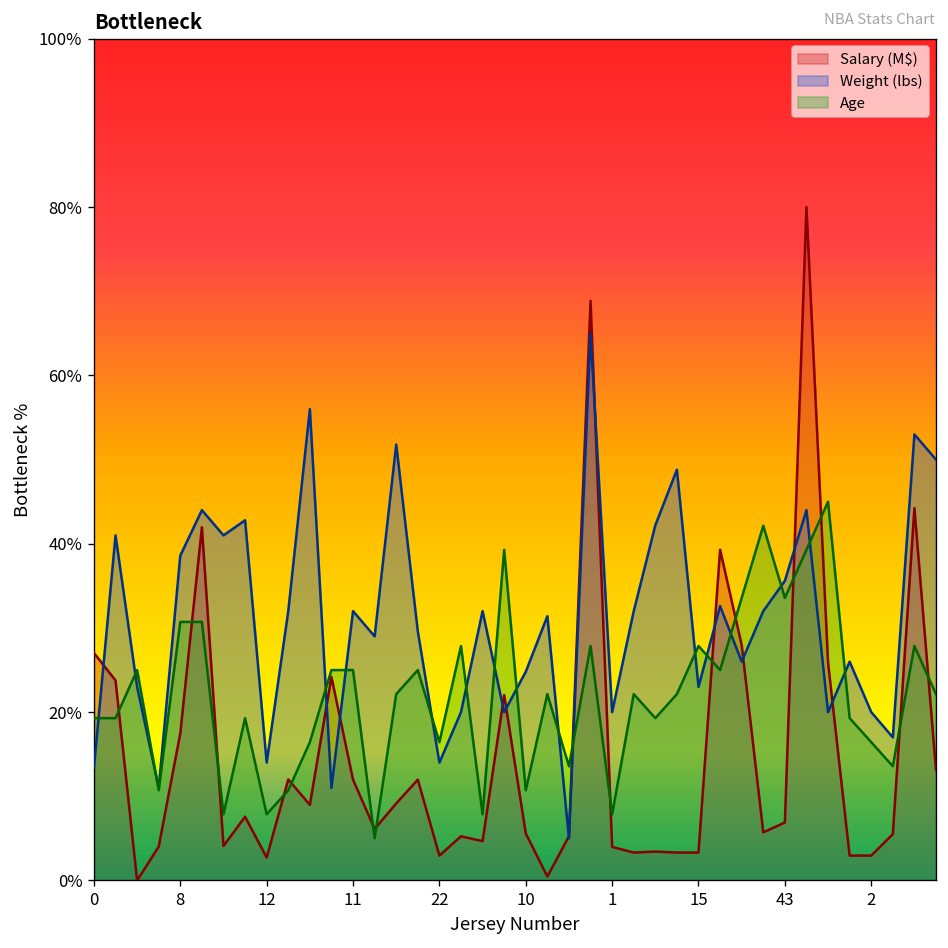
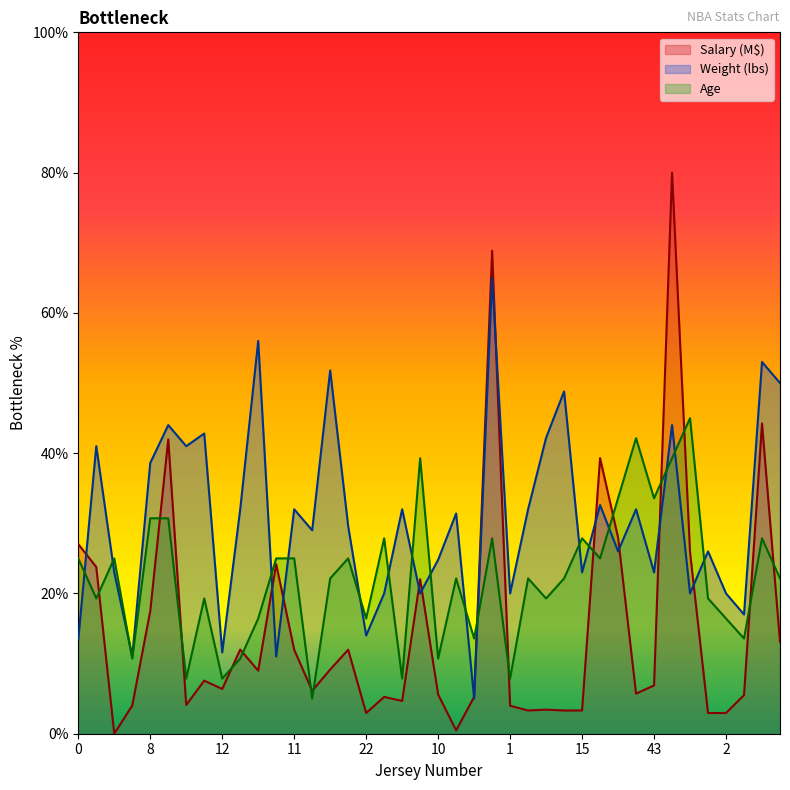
  {
    "Salary (M$)": {
      "0": "27%",
      "8": "17%",
-     "12": "3%",
+     "12": "6%",
      "43": "7%"
    },
    "Weight (lbs)": {
      "0": "13%",
      "8": "39%",
-     "12": "14%",
-     "43": "36%"
+     "12": "12%",
+     "43": "23%"
    },
    "Age": {
-     "0": "19%",
+     "0": "25%",
      "8": "31%",
      "12": "8%",
      "43": "34%"
    }
  }
